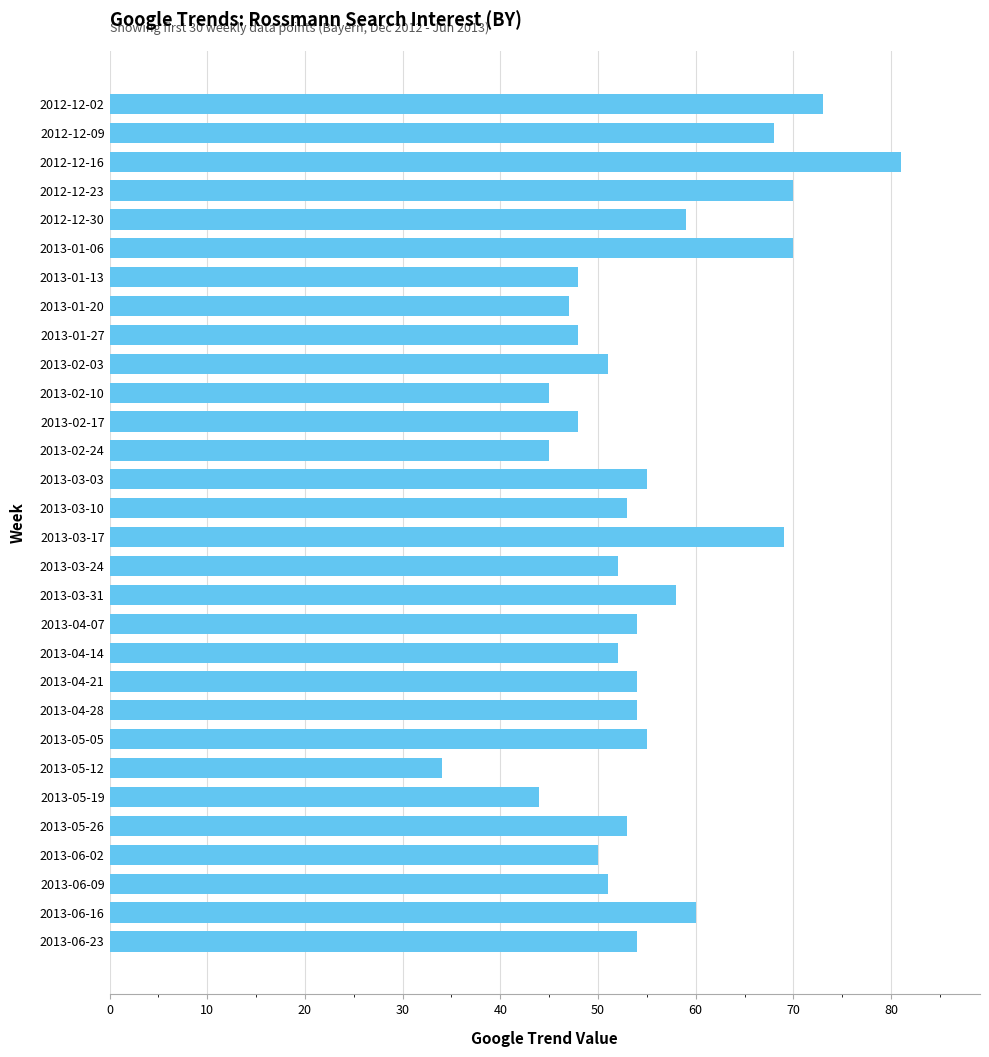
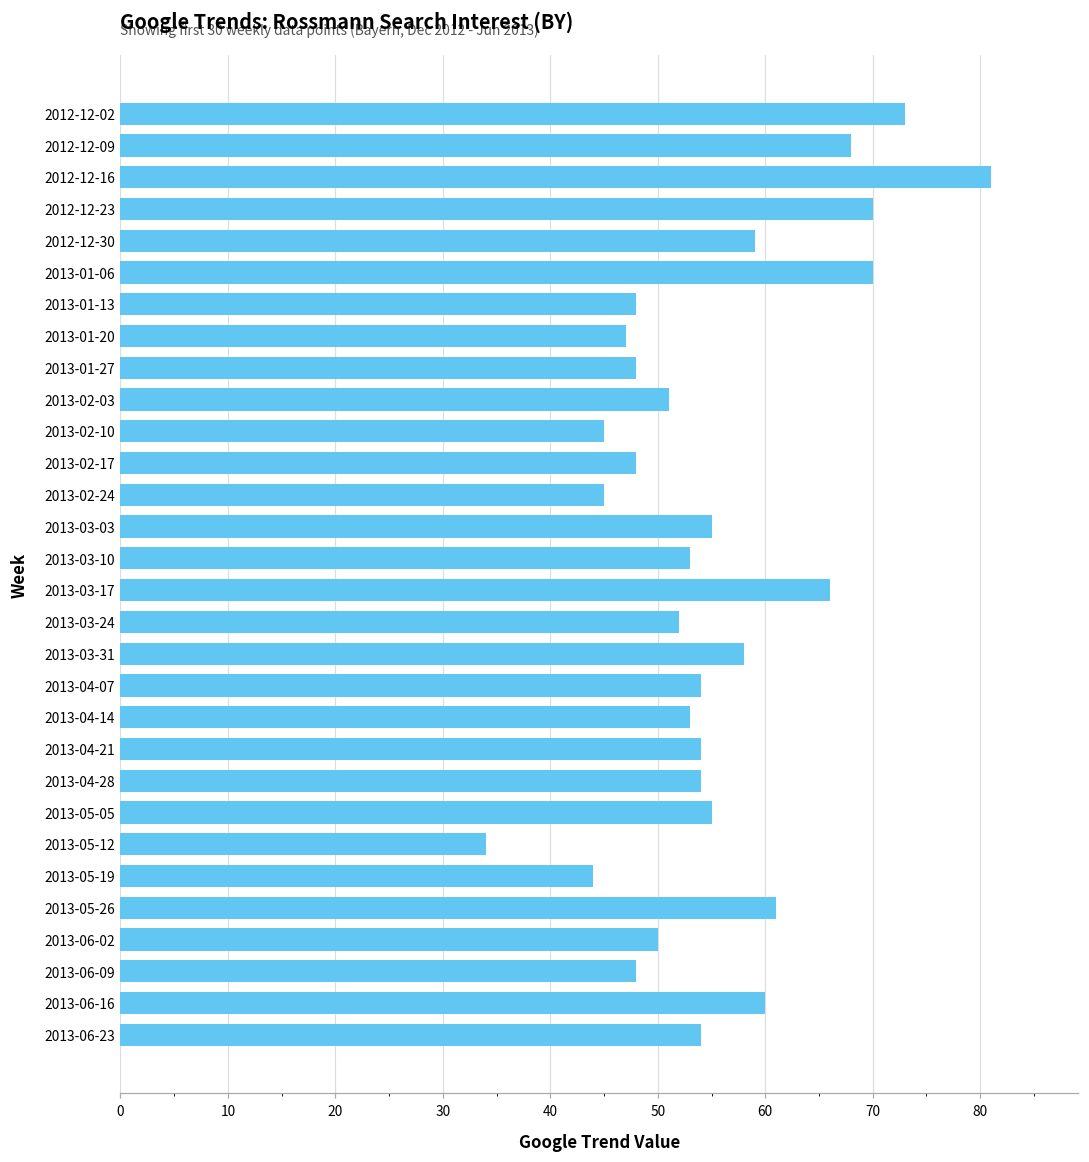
  {
    "2012-12-02": 73,
    "2012-12-09": 68,
    "2012-12-16": 81,
    "2012-12-23": 70,
    "2012-12-30": 59,
    "2013-01-06": 70,
    "2013-01-13": 48,
    "2013-01-20": 47,
    "2013-01-27": 48,
    "2013-02-03": 51,
    "2013-02-10": 45,
    "2013-02-17": 48,
    "2013-02-24": 45,
    "2013-03-03": 55,
    "2013-03-10": 53,
-   "2013-03-17": 69,
+   "2013-03-17": 66,
    "2013-03-24": 52,
    "2013-03-31": 58,
    "2013-04-07": 54,
-   "2013-04-14": 52,
+   "2013-04-14": 53,
    "2013-04-21": 54,
    "2013-04-28": 54,
    "2013-05-05": 55,
    "2013-05-12": 34,
    "2013-05-19": 44,
-   "2013-05-26": 53,
+   "2013-05-26": 61,
    "2013-06-02": 50,
-   "2013-06-09": 51,
+   "2013-06-09": 48,
    "2013-06-16": 60,
    "2013-06-23": 54
  }
